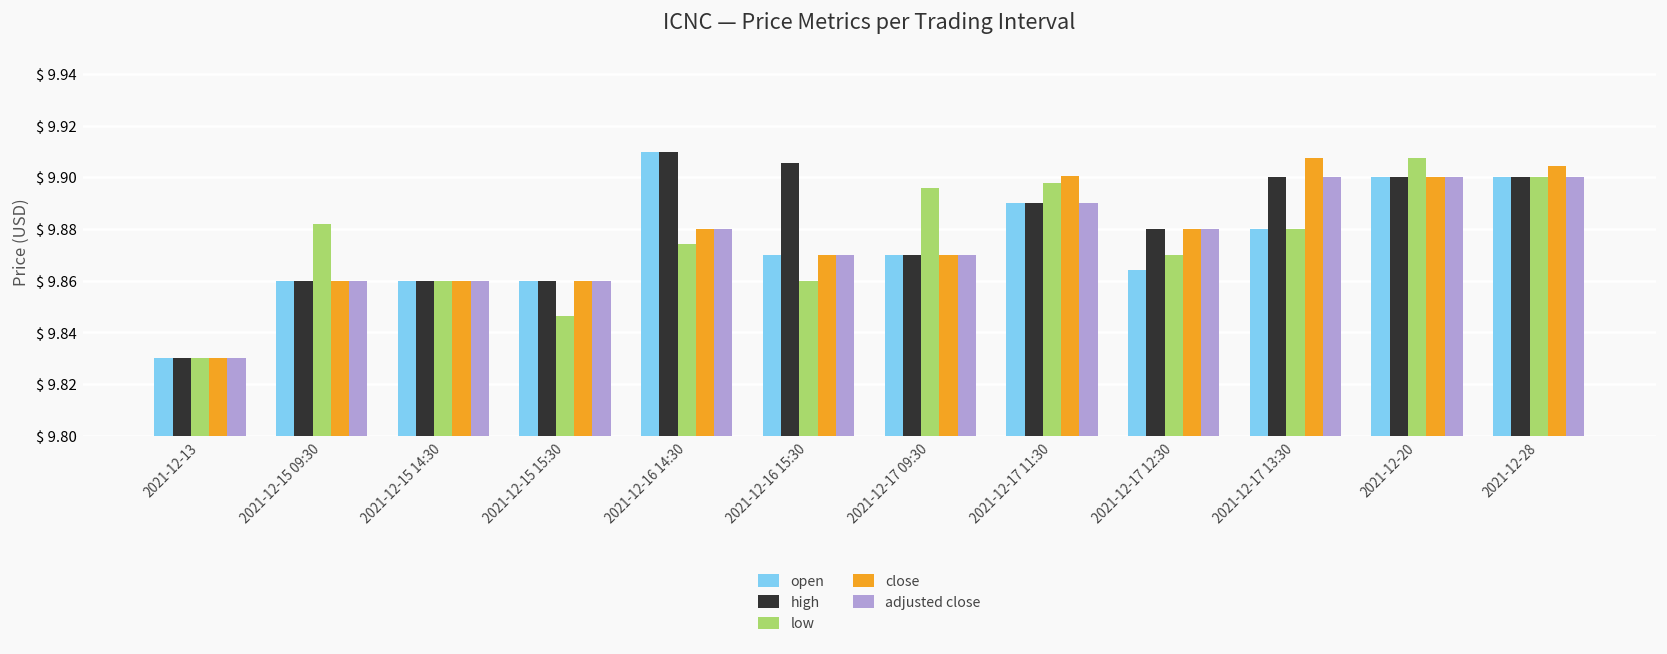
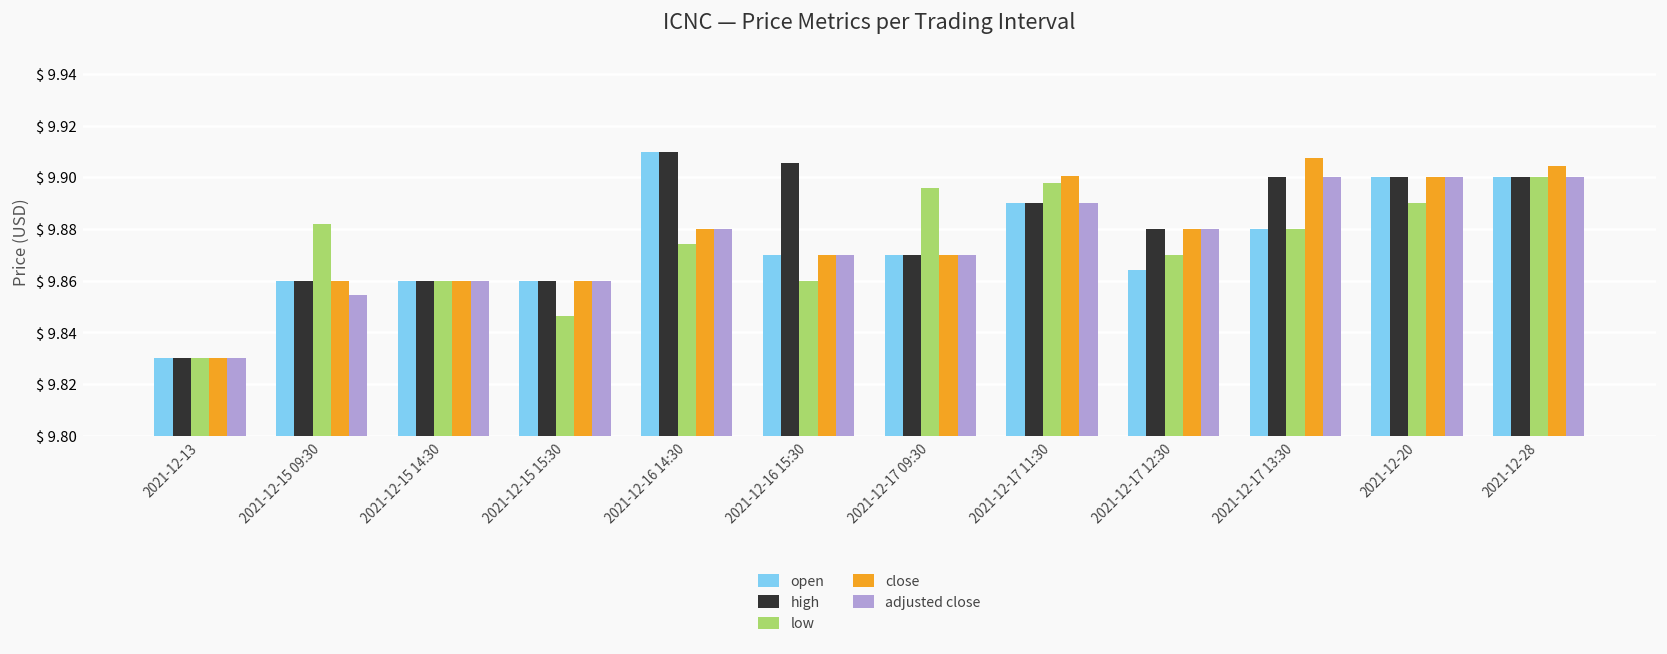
  {
    "open": {
      "2021-12-13": "$ 9.830",
      "2021-12-15 09:30": "$ 9.860",
      "2021-12-15 14:30": "$ 9.860",
      "2021-12-15 15:30": "$ 9.860",
      "2021-12-16 14:30": "$ 9.910",
      "2021-12-16 15:30": "$ 9.870",
      "2021-12-17 09:30": "$ 9.870",
      "2021-12-17 11:30": "$ 9.890",
      "2021-12-17 12:30": "$ 9.864",
      "2021-12-17 13:30": "$ 9.880",
      "2021-12-20": "$ 9.900",
      "2021-12-28": "$ 9.900"
    },
    "high": {
      "2021-12-13": "$ 9.830",
      "2021-12-15 09:30": "$ 9.860",
      "2021-12-15 14:30": "$ 9.860",
      "2021-12-15 15:30": "$ 9.860",
      "2021-12-16 14:30": "$ 9.910",
      "2021-12-16 15:30": "$ 9.905",
      "2021-12-17 09:30": "$ 9.870",
      "2021-12-17 11:30": "$ 9.890",
      "2021-12-17 12:30": "$ 9.880",
      "2021-12-17 13:30": "$ 9.900",
      "2021-12-20": "$ 9.900",
      "2021-12-28": "$ 9.900"
    },
    "low": {
      "2021-12-13": "$ 9.830",
      "2021-12-15 09:30": "$ 9.882",
      "2021-12-15 14:30": "$ 9.860",
      "2021-12-15 15:30": "$ 9.846",
      "2021-12-16 14:30": "$ 9.874",
      "2021-12-16 15:30": "$ 9.860",
      "2021-12-17 09:30": "$ 9.896",
      "2021-12-17 11:30": "$ 9.898",
      "2021-12-17 12:30": "$ 9.870",
      "2021-12-17 13:30": "$ 9.880",
-     "2021-12-20": "$ 9.907",
+     "2021-12-20": "$ 9.890",
      "2021-12-28": "$ 9.900"
    },
    "close": {
      "2021-12-13": "$ 9.830",
      "2021-12-15 09:30": "$ 9.860",
      "2021-12-15 14:30": "$ 9.860",
      "2021-12-15 15:30": "$ 9.860",
      "2021-12-16 14:30": "$ 9.880",
      "2021-12-16 15:30": "$ 9.870",
      "2021-12-17 09:30": "$ 9.870",
      "2021-12-17 11:30": "$ 9.901",
      "2021-12-17 12:30": "$ 9.880",
      "2021-12-17 13:30": "$ 9.908",
      "2021-12-20": "$ 9.900",
      "2021-12-28": "$ 9.904"
    },
    "adjusted close": {
      "2021-12-13": "$ 9.830",
-     "2021-12-15 09:30": "$ 9.860",
+     "2021-12-15 09:30": "$ 9.854",
      "2021-12-15 14:30": "$ 9.860",
      "2021-12-15 15:30": "$ 9.860",
      "2021-12-16 14:30": "$ 9.880",
      "2021-12-16 15:30": "$ 9.870",
      "2021-12-17 09:30": "$ 9.870",
      "2021-12-17 11:30": "$ 9.890",
      "2021-12-17 12:30": "$ 9.880",
      "2021-12-17 13:30": "$ 9.900",
      "2021-12-20": "$ 9.900",
      "2021-12-28": "$ 9.900"
    }
  }
